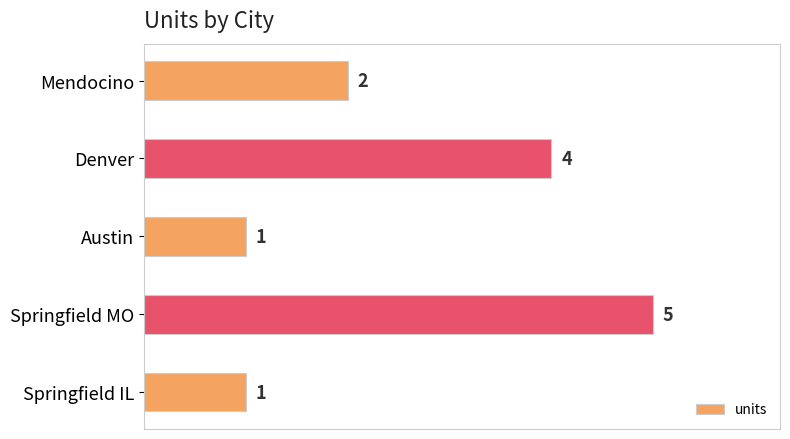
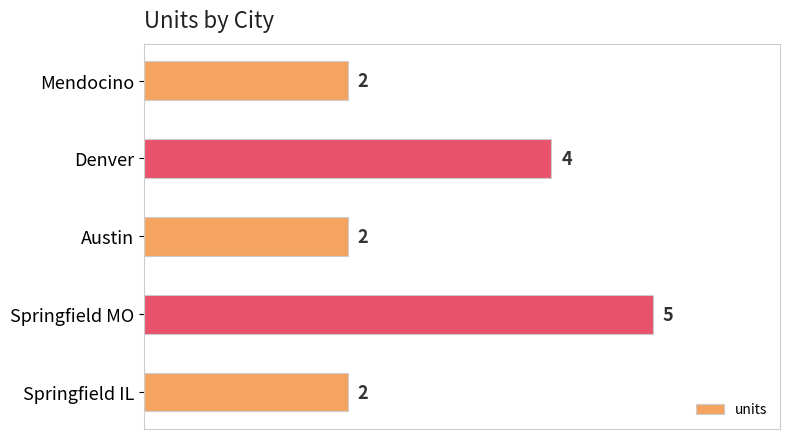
  {
    "Mendocino": 2,
    "Denver": 4,
-   "Austin": 1,
+   "Austin": 2,
    "Springfield MO": 5,
-   "Springfield IL": 1
+   "Springfield IL": 2
  }
